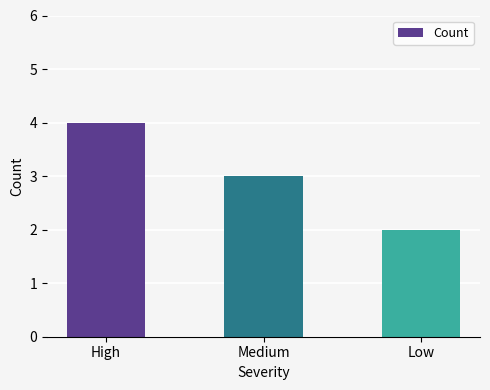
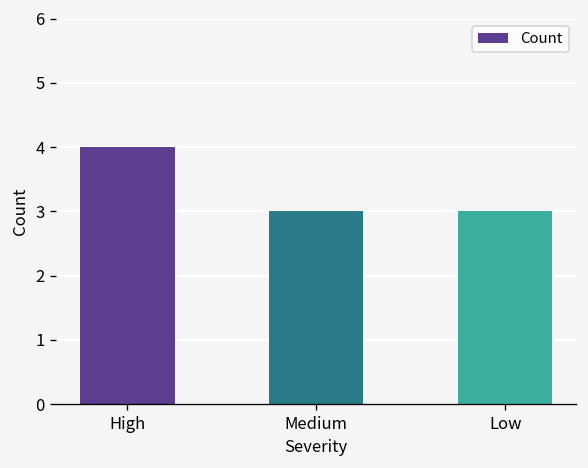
  {
    "High": 4,
    "Medium": 3,
-   "Low": 2
+   "Low": 3
  }
